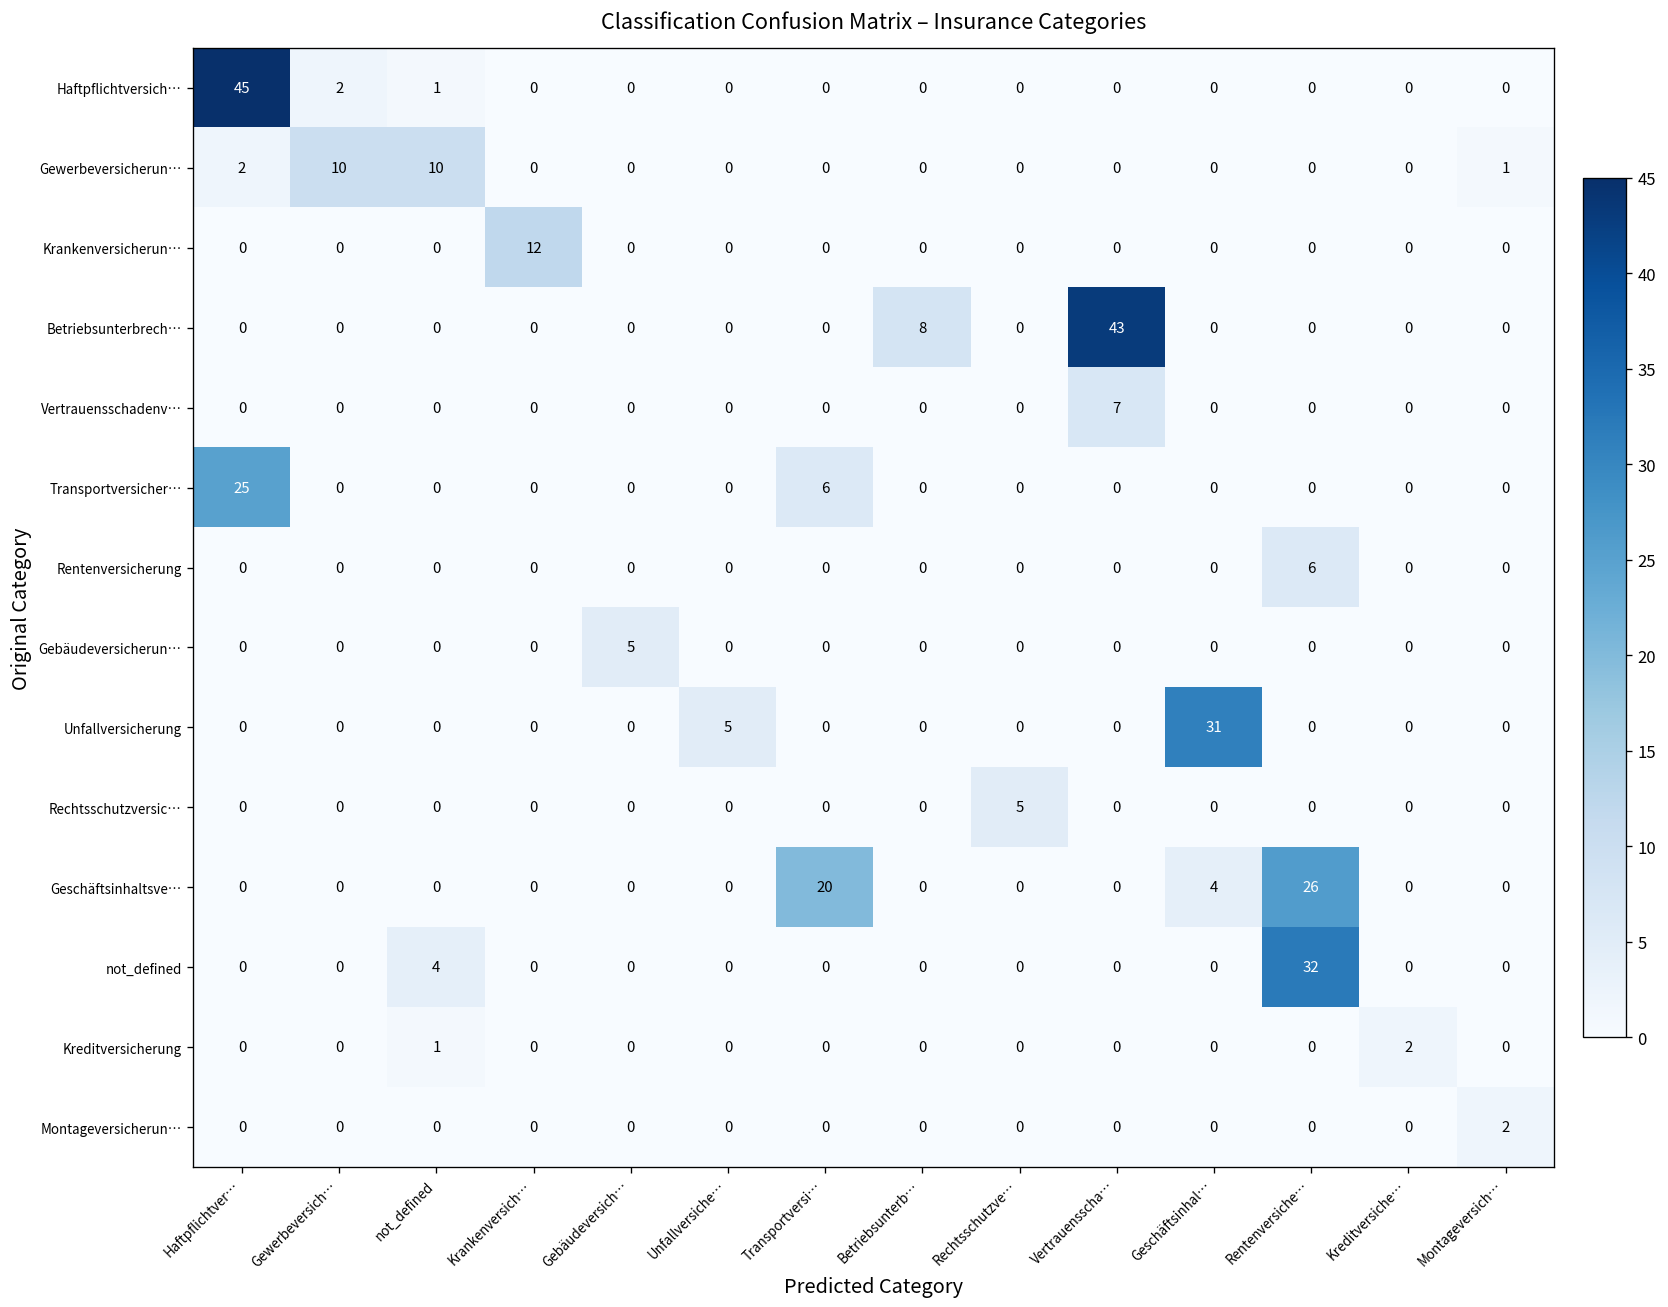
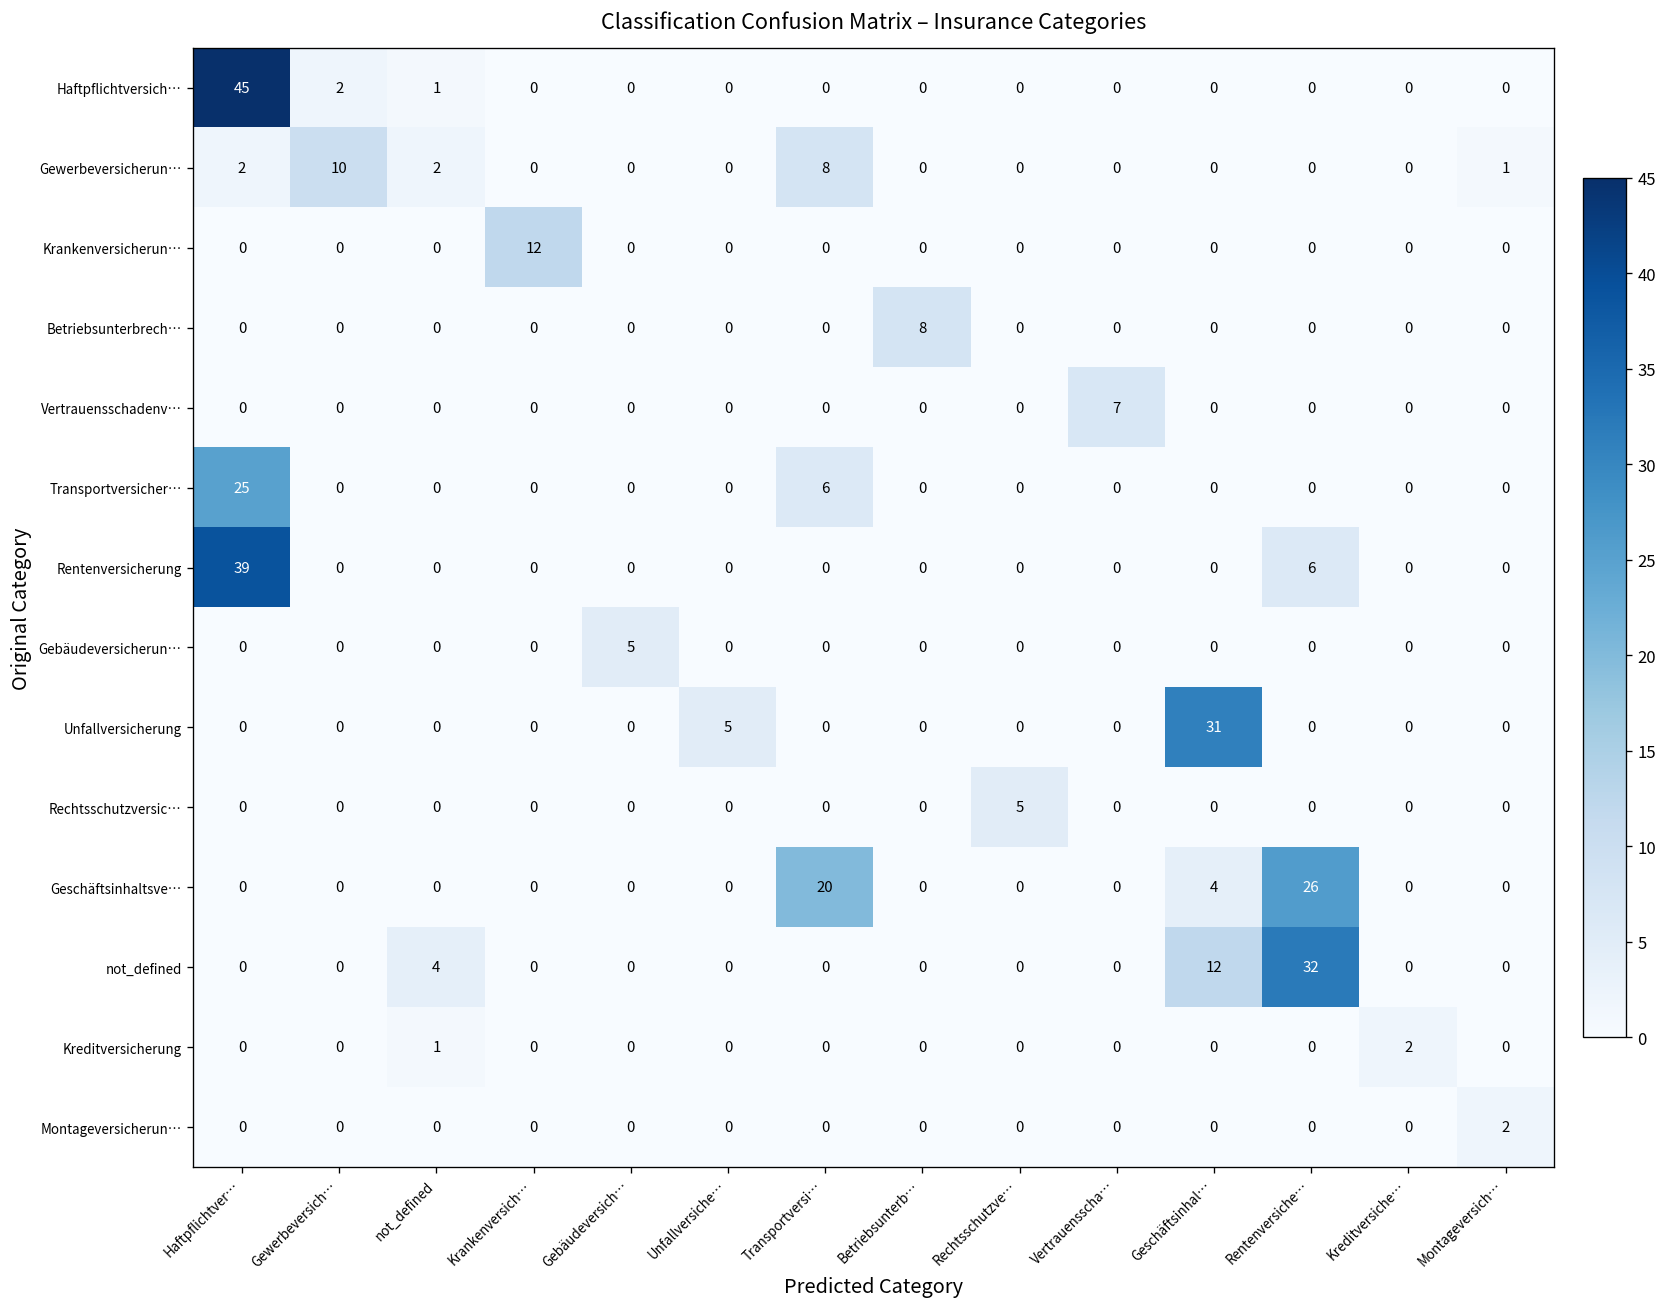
  {
    "Haftpflichtversich…": {
      "Haftpflichtver…": 45,
      "Gewerbeversich…": 2,
      "not_defined": 1,
      "Krankenversich…": 0,
      "Gebäudeversich…": 0,
      "Unfallversiche…": 0,
      "Transportversi…": 0,
      "Betriebsunterb…": 0,
      "Rechtsschutzve…": 0,
      "Vertrauensscha…": 0,
      "Geschäftsinhal…": 0,
      "Rentenversiche…": 0,
      "Kreditversiche…": 0,
      "Montageversich…": 0
    },
    "Gewerbeversicherun…": {
      "Haftpflichtver…": 2,
      "Gewerbeversich…": 10,
-     "not_defined": 10,
+     "not_defined": 2,
      "Krankenversich…": 0,
      "Gebäudeversich…": 0,
      "Unfallversiche…": 0,
-     "Transportversi…": 0,
+     "Transportversi…": 8,
      "Betriebsunterb…": 0,
      "Rechtsschutzve…": 0,
      "Vertrauensscha…": 0,
      "Geschäftsinhal…": 0,
      "Rentenversiche…": 0,
      "Kreditversiche…": 0,
      "Montageversich…": 1
    },
    "Krankenversicherun…": {
      "Haftpflichtver…": 0,
      "Gewerbeversich…": 0,
      "not_defined": 0,
      "Krankenversich…": 12,
      "Gebäudeversich…": 0,
      "Unfallversiche…": 0,
      "Transportversi…": 0,
      "Betriebsunterb…": 0,
      "Rechtsschutzve…": 0,
      "Vertrauensscha…": 0,
      "Geschäftsinhal…": 0,
      "Rentenversiche…": 0,
      "Kreditversiche…": 0,
      "Montageversich…": 0
    },
    "Betriebsunterbrech…": {
      "Haftpflichtver…": 0,
      "Gewerbeversich…": 0,
      "not_defined": 0,
      "Krankenversich…": 0,
      "Gebäudeversich…": 0,
      "Unfallversiche…": 0,
      "Transportversi…": 0,
      "Betriebsunterb…": 8,
      "Rechtsschutzve…": 0,
-     "Vertrauensscha…": 43,
+     "Vertrauensscha…": 0,
      "Geschäftsinhal…": 0,
      "Rentenversiche…": 0,
      "Kreditversiche…": 0,
      "Montageversich…": 0
    },
    "Vertrauensschadenv…": {
      "Haftpflichtver…": 0,
      "Gewerbeversich…": 0,
      "not_defined": 0,
      "Krankenversich…": 0,
      "Gebäudeversich…": 0,
      "Unfallversiche…": 0,
      "Transportversi…": 0,
      "Betriebsunterb…": 0,
      "Rechtsschutzve…": 0,
      "Vertrauensscha…": 7,
      "Geschäftsinhal…": 0,
      "Rentenversiche…": 0,
      "Kreditversiche…": 0,
      "Montageversich…": 0
    },
    "Transportversicher…": {
      "Haftpflichtver…": 25,
      "Gewerbeversich…": 0,
      "not_defined": 0,
      "Krankenversich…": 0,
      "Gebäudeversich…": 0,
      "Unfallversiche…": 0,
      "Transportversi…": 6,
      "Betriebsunterb…": 0,
      "Rechtsschutzve…": 0,
      "Vertrauensscha…": 0,
      "Geschäftsinhal…": 0,
      "Rentenversiche…": 0,
      "Kreditversiche…": 0,
      "Montageversich…": 0
    },
    "Rentenversicherung": {
-     "Haftpflichtver…": 0,
+     "Haftpflichtver…": 39,
      "Gewerbeversich…": 0,
      "not_defined": 0,
      "Krankenversich…": 0,
      "Gebäudeversich…": 0,
      "Unfallversiche…": 0,
      "Transportversi…": 0,
      "Betriebsunterb…": 0,
      "Rechtsschutzve…": 0,
      "Vertrauensscha…": 0,
      "Geschäftsinhal…": 0,
      "Rentenversiche…": 6,
      "Kreditversiche…": 0,
      "Montageversich…": 0
    },
    "Gebäudeversicherun…": {
      "Haftpflichtver…": 0,
      "Gewerbeversich…": 0,
      "not_defined": 0,
      "Krankenversich…": 0,
      "Gebäudeversich…": 5,
      "Unfallversiche…": 0,
      "Transportversi…": 0,
      "Betriebsunterb…": 0,
      "Rechtsschutzve…": 0,
      "Vertrauensscha…": 0,
      "Geschäftsinhal…": 0,
      "Rentenversiche…": 0,
      "Kreditversiche…": 0,
      "Montageversich…": 0
    },
    "Unfallversicherung": {
      "Haftpflichtver…": 0,
      "Gewerbeversich…": 0,
      "not_defined": 0,
      "Krankenversich…": 0,
      "Gebäudeversich…": 0,
      "Unfallversiche…": 5,
      "Transportversi…": 0,
      "Betriebsunterb…": 0,
      "Rechtsschutzve…": 0,
      "Vertrauensscha…": 0,
      "Geschäftsinhal…": 31,
      "Rentenversiche…": 0,
      "Kreditversiche…": 0,
      "Montageversich…": 0
    },
    "Rechtsschutzversic…": {
      "Haftpflichtver…": 0,
      "Gewerbeversich…": 0,
      "not_defined": 0,
      "Krankenversich…": 0,
      "Gebäudeversich…": 0,
      "Unfallversiche…": 0,
      "Transportversi…": 0,
      "Betriebsunterb…": 0,
      "Rechtsschutzve…": 5,
      "Vertrauensscha…": 0,
      "Geschäftsinhal…": 0,
      "Rentenversiche…": 0,
      "Kreditversiche…": 0,
      "Montageversich…": 0
    },
    "Geschäftsinhaltsve…": {
      "Haftpflichtver…": 0,
      "Gewerbeversich…": 0,
      "not_defined": 0,
      "Krankenversich…": 0,
      "Gebäudeversich…": 0,
      "Unfallversiche…": 0,
      "Transportversi…": 20,
      "Betriebsunterb…": 0,
      "Rechtsschutzve…": 0,
      "Vertrauensscha…": 0,
      "Geschäftsinhal…": 4,
      "Rentenversiche…": 26,
      "Kreditversiche…": 0,
      "Montageversich…": 0
    },
    "not_defined": {
      "Haftpflichtver…": 0,
      "Gewerbeversich…": 0,
      "not_defined": 4,
      "Krankenversich…": 0,
      "Gebäudeversich…": 0,
      "Unfallversiche…": 0,
      "Transportversi…": 0,
      "Betriebsunterb…": 0,
      "Rechtsschutzve…": 0,
      "Vertrauensscha…": 0,
-     "Geschäftsinhal…": 0,
+     "Geschäftsinhal…": 12,
      "Rentenversiche…": 32,
      "Kreditversiche…": 0,
      "Montageversich…": 0
    },
    "Kreditversicherung": {
      "Haftpflichtver…": 0,
      "Gewerbeversich…": 0,
      "not_defined": 1,
      "Krankenversich…": 0,
      "Gebäudeversich…": 0,
      "Unfallversiche…": 0,
      "Transportversi…": 0,
      "Betriebsunterb…": 0,
      "Rechtsschutzve…": 0,
      "Vertrauensscha…": 0,
      "Geschäftsinhal…": 0,
      "Rentenversiche…": 0,
      "Kreditversiche…": 2,
      "Montageversich…": 0
    },
    "Montageversicherun…": {
      "Haftpflichtver…": 0,
      "Gewerbeversich…": 0,
      "not_defined": 0,
      "Krankenversich…": 0,
      "Gebäudeversich…": 0,
      "Unfallversiche…": 0,
      "Transportversi…": 0,
      "Betriebsunterb…": 0,
      "Rechtsschutzve…": 0,
      "Vertrauensscha…": 0,
      "Geschäftsinhal…": 0,
      "Rentenversiche…": 0,
      "Kreditversiche…": 0,
      "Montageversich…": 2
    }
  }
